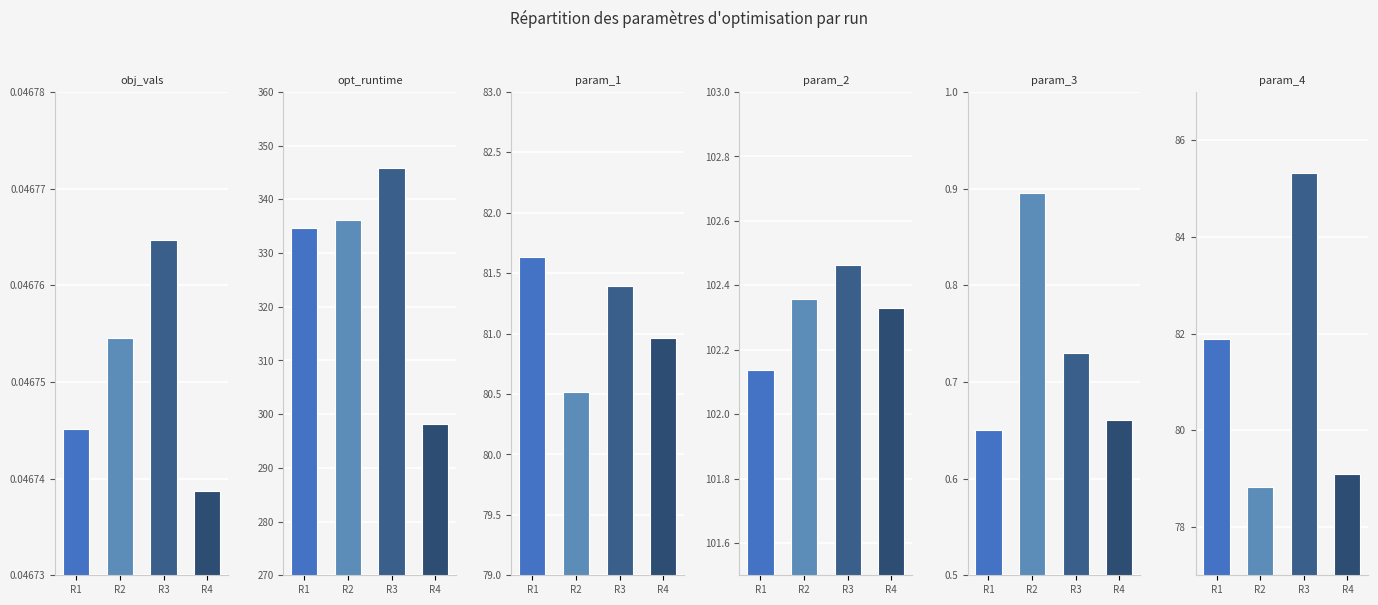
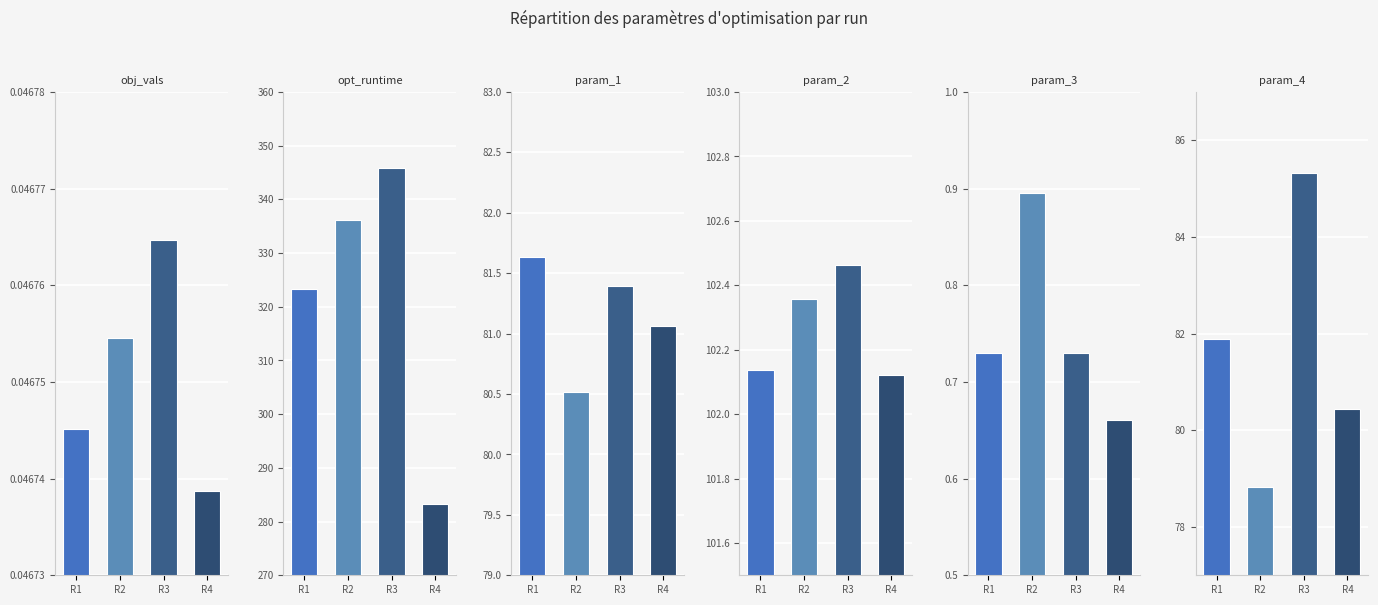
  {
    "obj_vals": {
      "R1": 0.046745,
      "R2": 0.046755,
      "R3": 0.046765,
      "R4": 0.046739
    },
    "opt_runtime": {
-     "R1": 335,
+     "R1": 323,
      "R2": 336,
      "R3": 346,
-     "R4": 298
+     "R4": 283
    },
    "param_1": {
      "R1": 81.63,
      "R2": 80.52,
      "R3": 81.39,
-     "R4": 80.97
+     "R4": 81.06
    },
    "param_2": {
      "R1": 102.14,
      "R2": 102.36,
      "R3": 102.46,
-     "R4": 102.33
+     "R4": 102.12
    },
    "param_3": {
-     "R1": 0.65,
+     "R1": 0.73,
      "R2": 0.90,
      "R3": 0.73,
      "R4": 0.66
    },
    "param_4": {
      "R1": 81.9,
      "R2": 78.8,
      "R3": 85.3,
-     "R4": 79.1
+     "R4": 80.4
    }
  }
